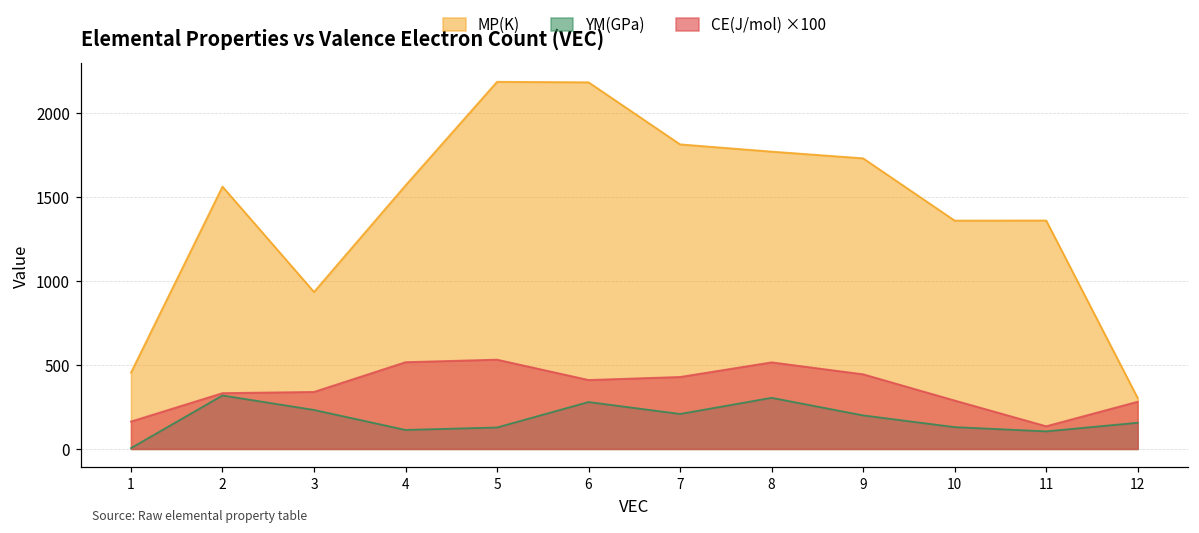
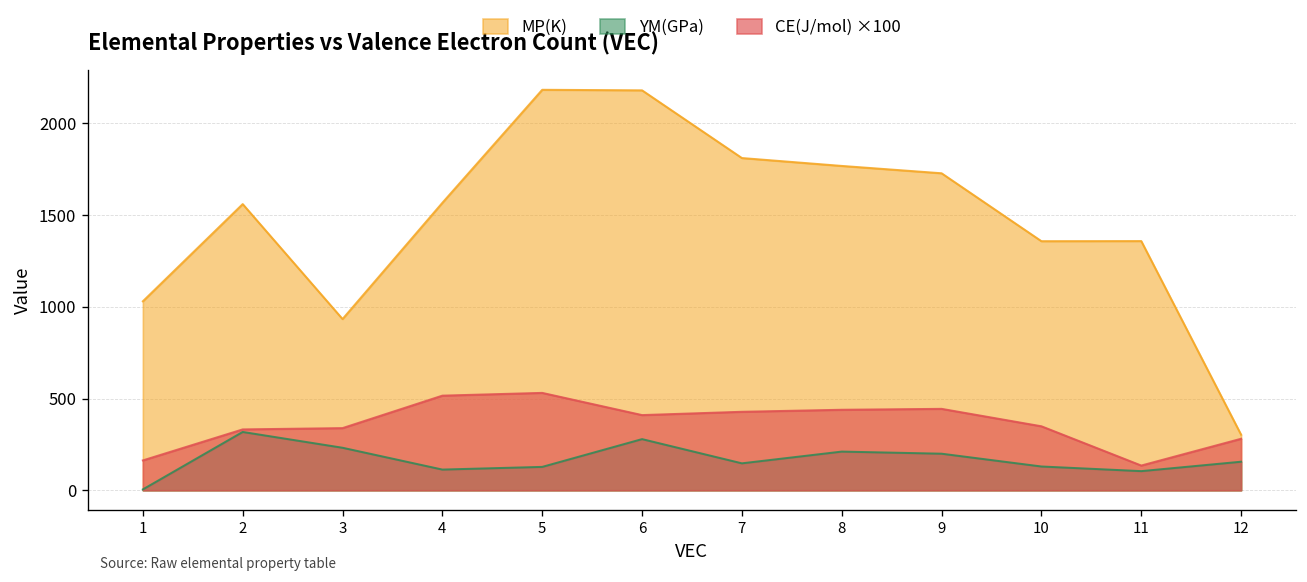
  {
    "MP(K)": {
-     "1": 450,
+     "1": 1030,
      "2": 1560,
      "3": 930,
      "4": 1570,
      "5": 2180,
      "6": 2180,
      "7": 1810,
      "8": 1770,
      "9": 1730,
      "10": 1360,
      "11": 1360,
      "12": 300
    },
    "YM(GPa)": {
      "1": 0,
      "3": 230,
      "4": 110,
      "5": 130,
      "6": 280,
-     "7": 210,
-     "8": 300,
+     "7": 150,
+     "8": 210,
      "9": 200,
      "10": 130,
      "11": 100,
      "12": 160
    },
    "CE(J/mol) ×100": {
      "1": 160,
      "3": 340,
      "4": 520,
      "5": 530,
      "6": 410,
      "7": 430,
-     "8": 520,
+     "8": 440,
      "9": 440,
-     "10": 290,
+     "10": 350,
      "11": 140,
      "12": 280
    }
  }
